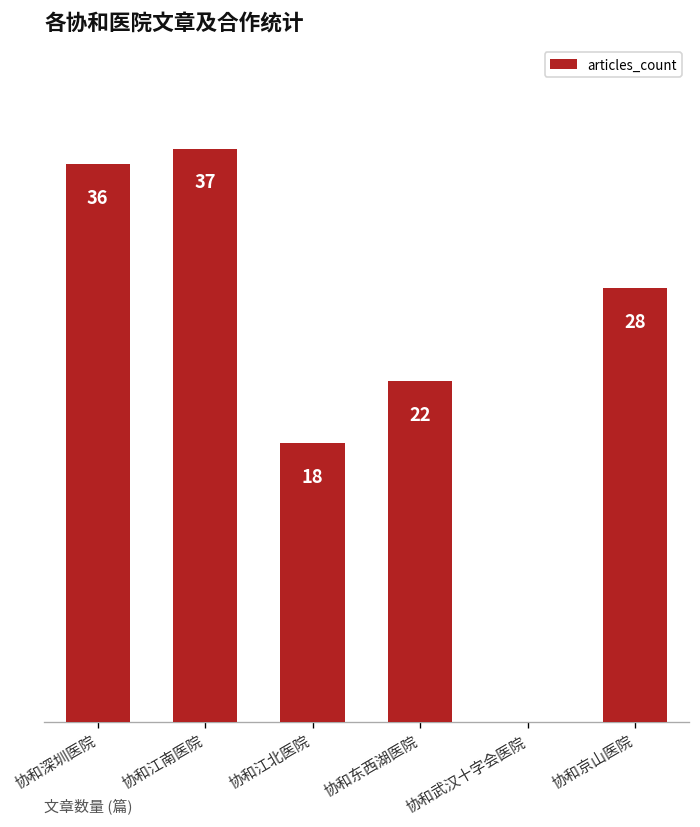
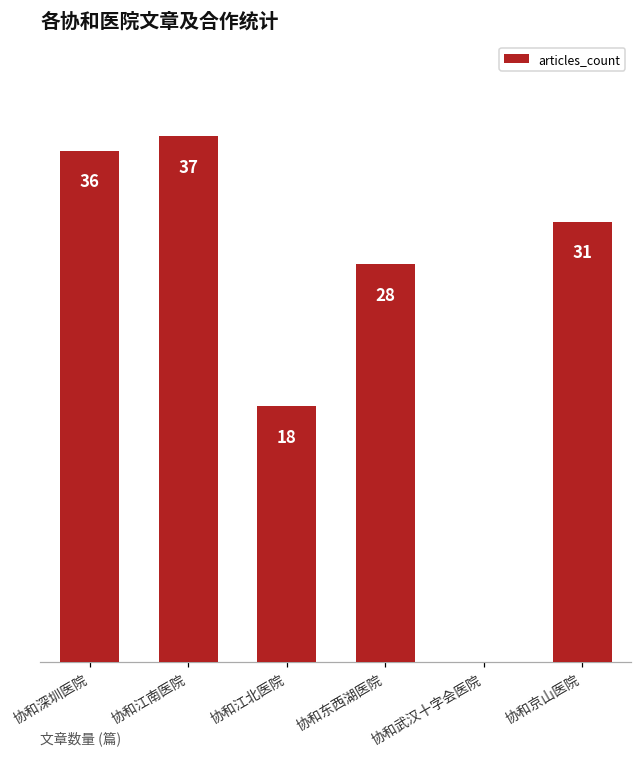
  {
    "协和深圳医院": 36,
    "协和江南医院": 37,
    "协和江北医院": 18,
-   "协和东西湖医院": 22,
-   "协和京山医院": 28
+   "协和东西湖医院": 28,
+   "协和京山医院": 31
  }
